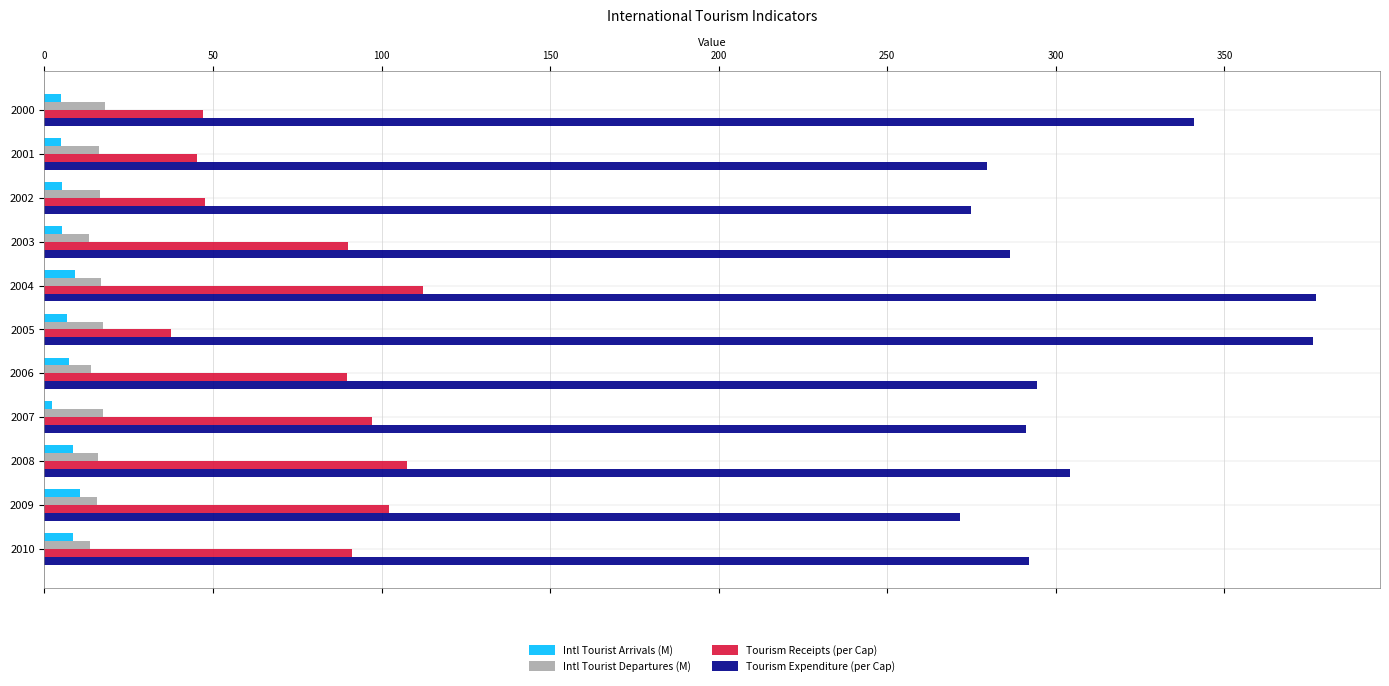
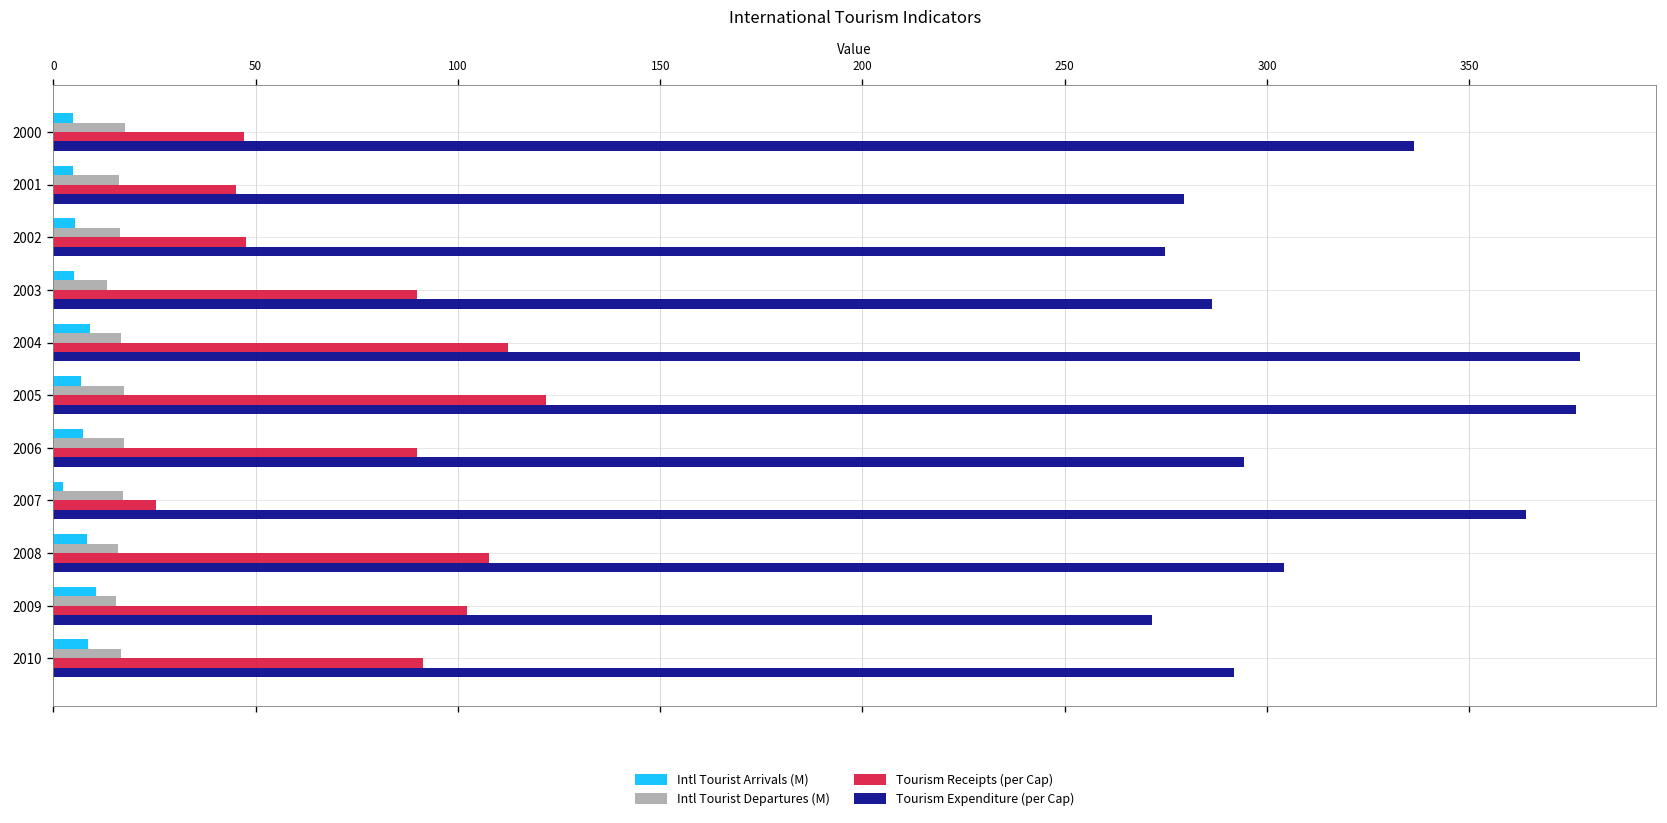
  {
    "Intl Tourist Arrivals (M)": {
      "2000": 5,
      "2001": 5,
      "2002": 5,
      "2003": 5,
      "2004": 9,
      "2005": 7,
      "2006": 7,
      "2007": 2,
      "2008": 8,
      "2009": 10,
      "2010": 9
    },
    "Intl Tourist Departures (M)": {
      "2000": 18,
      "2001": 16,
      "2002": 17,
      "2003": 13,
      "2004": 17,
      "2005": 17,
-     "2006": 14,
+     "2006": 18,
      "2007": 17,
      "2008": 16,
      "2009": 15,
-     "2010": 14
+     "2010": 17
    },
    "Tourism Receipts (per Cap)": {
      "2000": 47,
      "2001": 45,
      "2002": 48,
      "2003": 90,
      "2004": 112,
-     "2005": 37,
+     "2005": 122,
      "2006": 90,
-     "2007": 97,
+     "2007": 25,
      "2008": 108,
      "2009": 102,
      "2010": 91
    },
    "Tourism Expenditure (per Cap)": {
-     "2000": 341,
+     "2000": 336,
      "2001": 280,
      "2002": 275,
      "2003": 286,
      "2004": 377,
      "2005": 376,
      "2006": 294,
-     "2007": 291,
+     "2007": 364,
      "2008": 304,
      "2009": 272,
      "2010": 292
    }
  }
